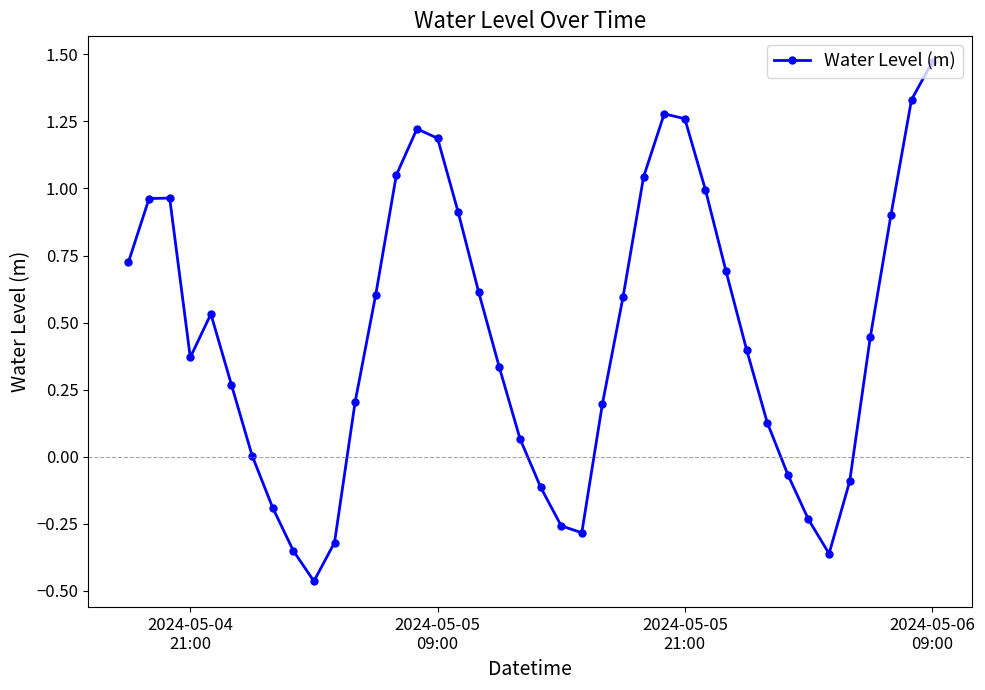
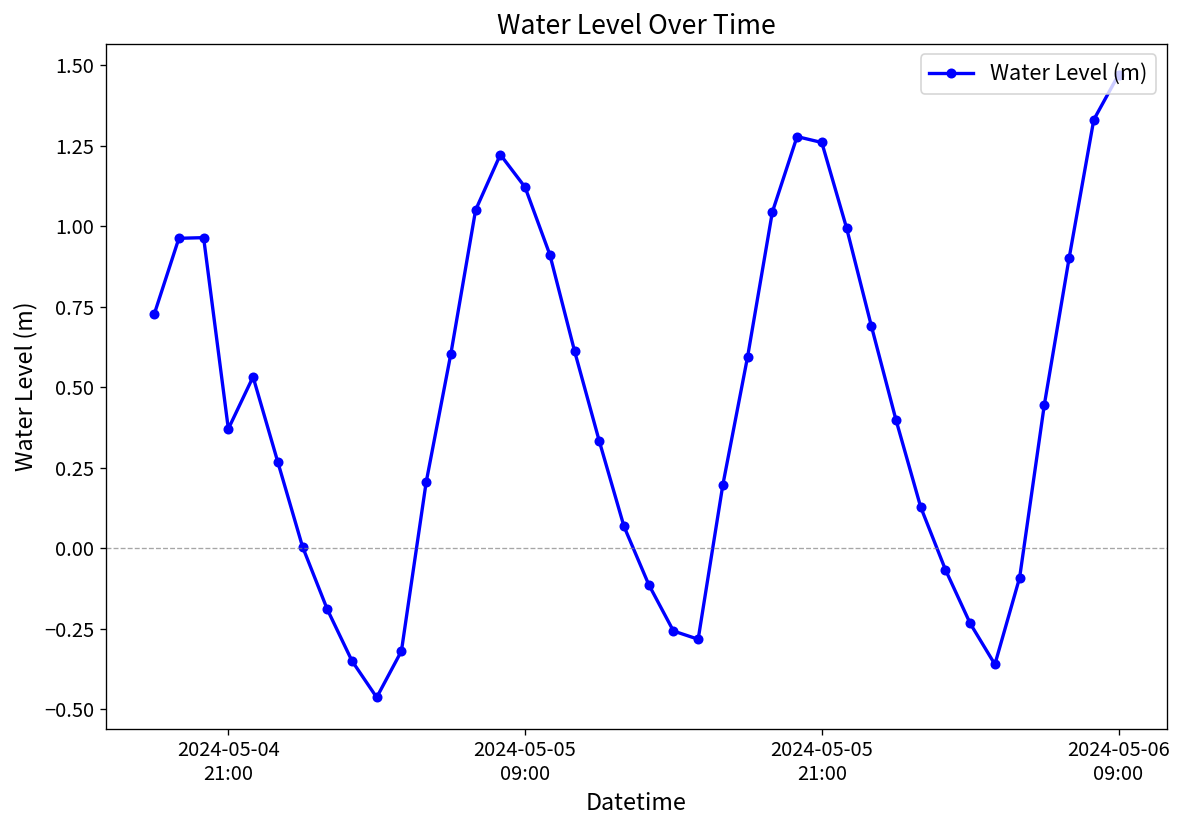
  {
    "2024-05-04 21:00": 0.37,
-   "2024-05-05 09:00": 1.19,
+   "2024-05-05 09:00": 1.12,
    "2024-05-05 21:00": 1.26
  }
